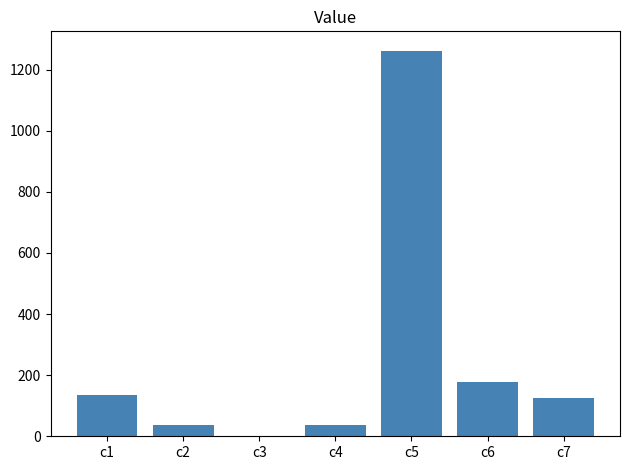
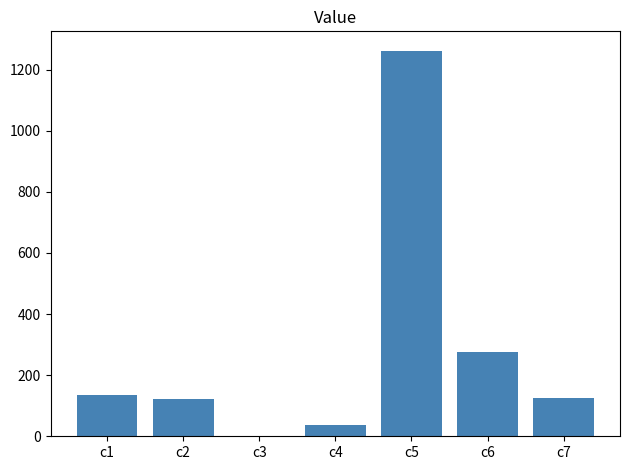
  {
    "c1": 130,
-   "c2": 40,
+   "c2": 120,
    "c4": 40,
    "c5": 1260,
-   "c6": 180,
+   "c6": 280,
    "c7": 130
  }
